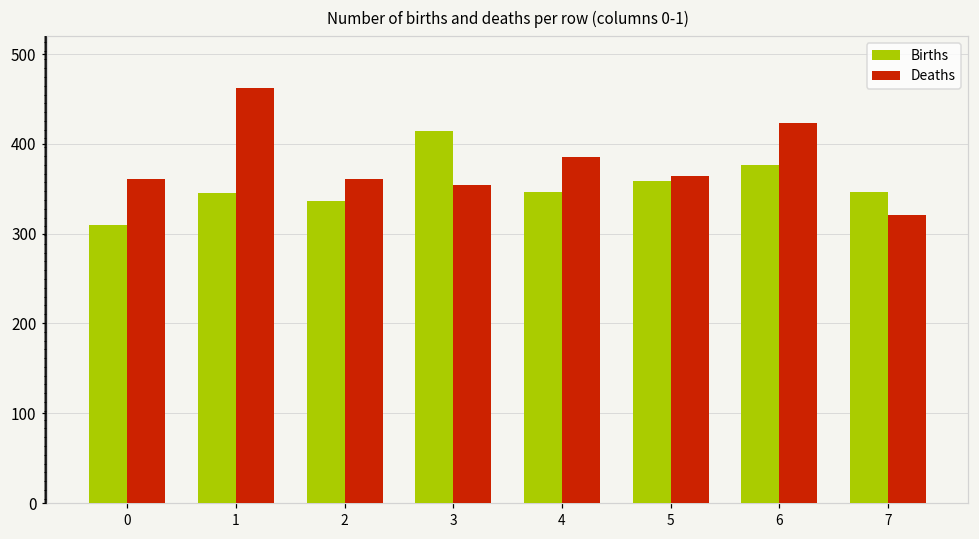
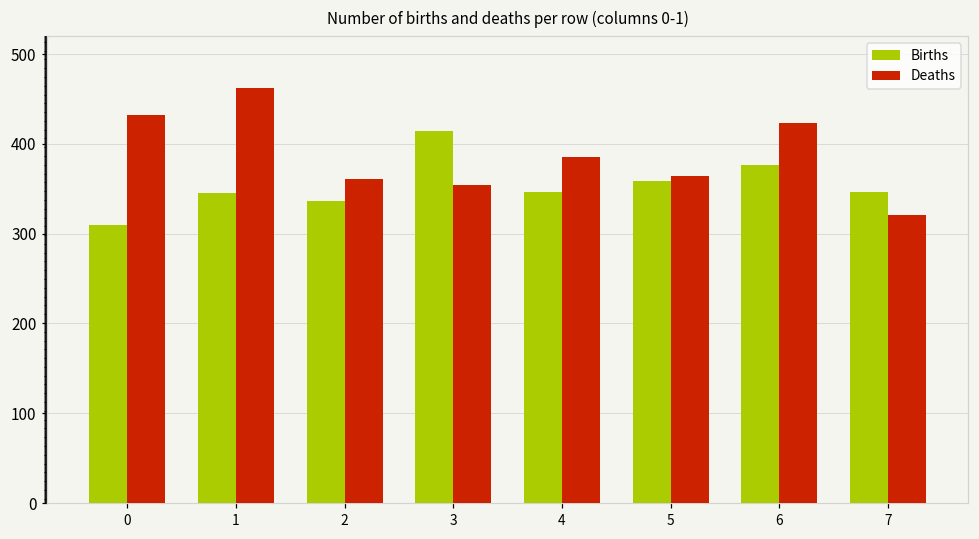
  {
    "Births": {
      "0": 310,
      "1": 350,
      "2": 340,
      "3": 410,
      "4": 350,
      "5": 360,
      "6": 380,
      "7": 350
    },
    "Deaths": {
-     "0": 360,
+     "0": 430,
      "1": 460,
      "2": 360,
      "3": 350,
      "4": 390,
      "5": 360,
      "6": 420,
      "7": 320
    }
  }
